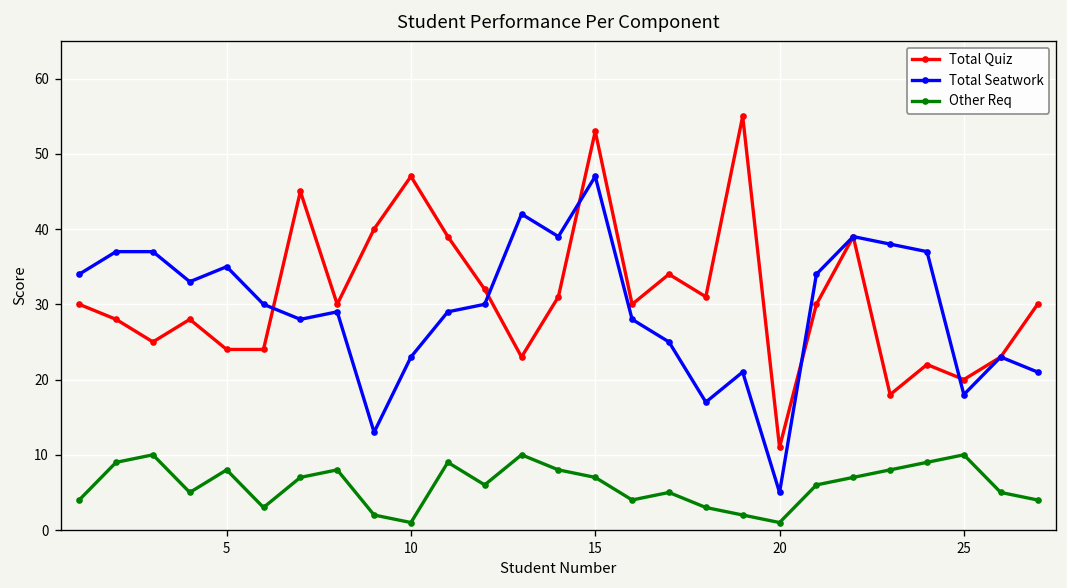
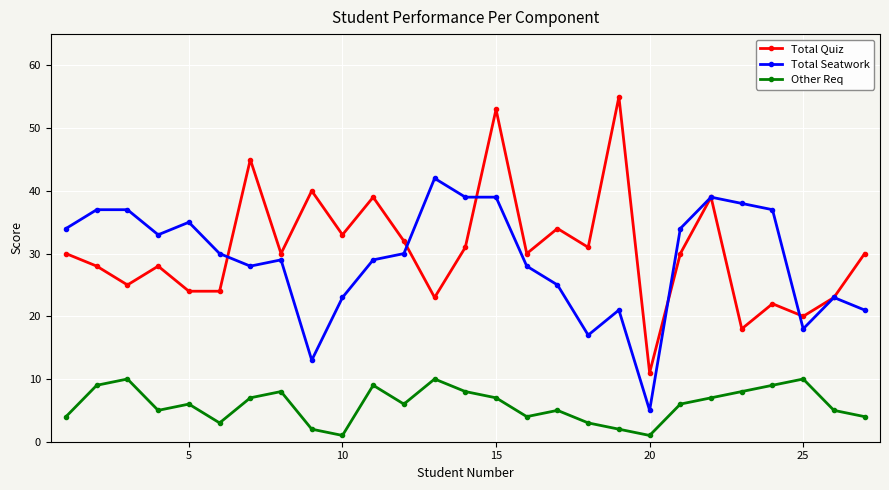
  {
    "Total Quiz": {
      "5": 24,
-     "10": 47,
+     "10": 33,
      "15": 53,
      "20": 11,
      "25": 20
    },
    "Total Seatwork": {
      "5": 35,
      "10": 23,
-     "15": 47,
+     "15": 39,
      "20": 5,
      "25": 18
    },
    "Other Req": {
-     "5": 8,
+     "5": 6,
      "10": 1,
      "15": 7,
      "20": 1,
      "25": 10
    }
  }
